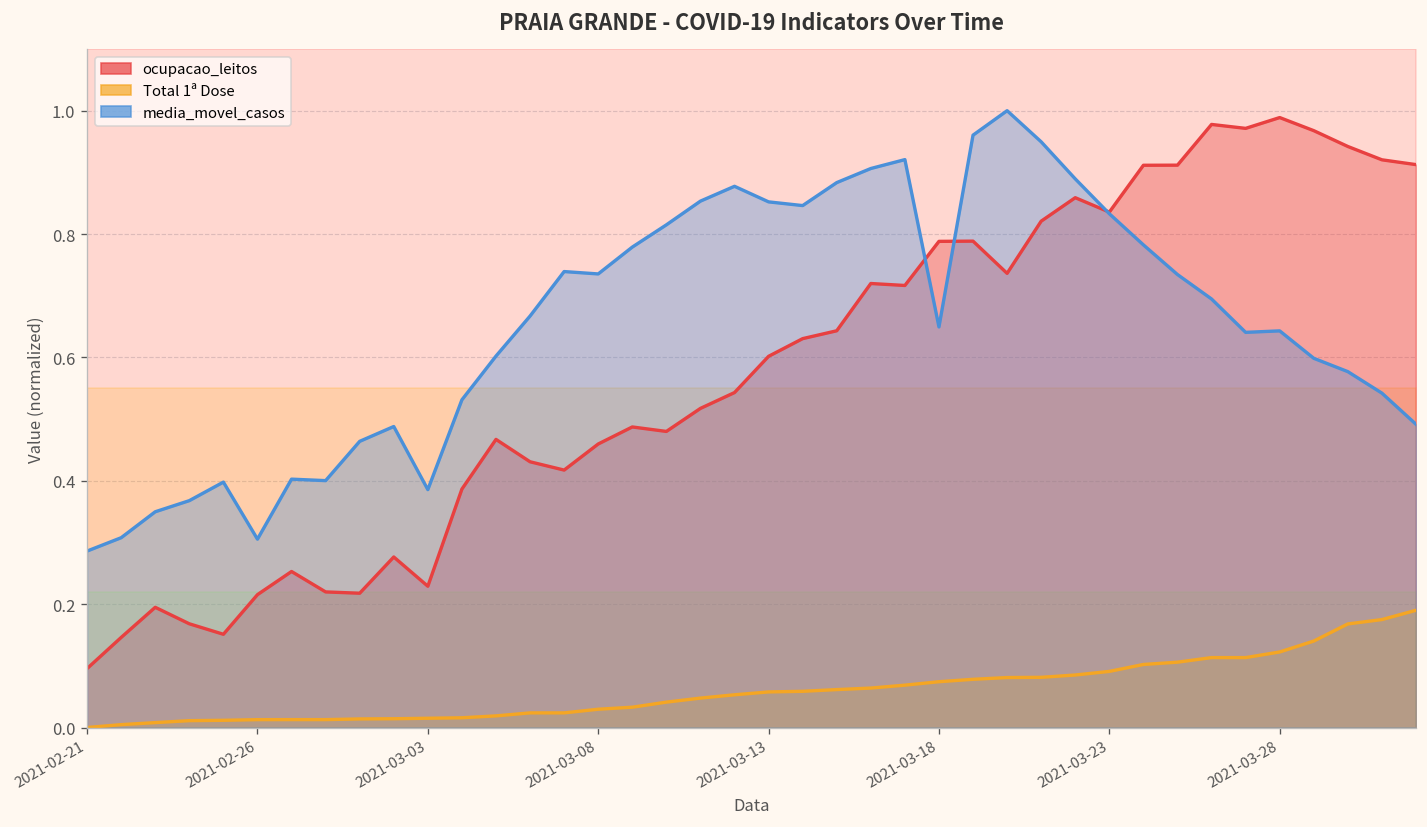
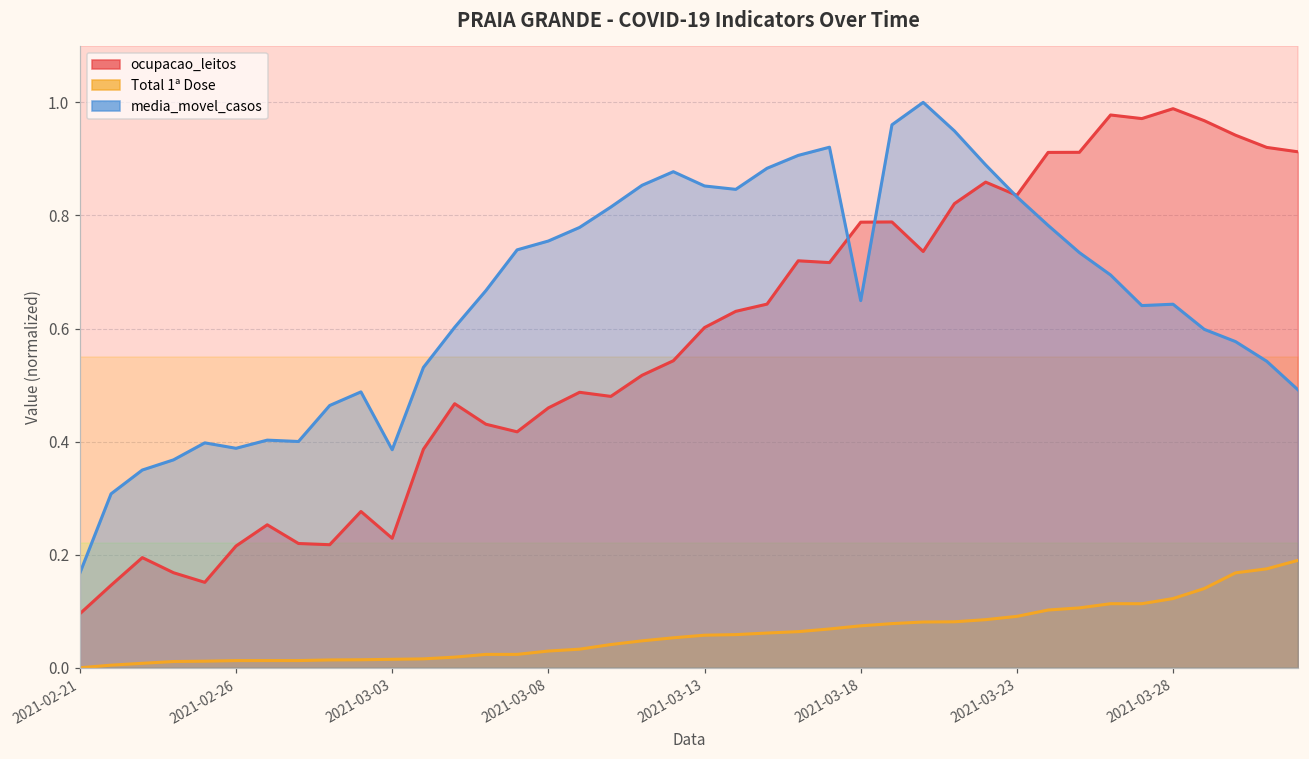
  {
    "media_movel_casos": {
-     "2021-02-21": 0.29,
-     "2021-02-26": 0.31,
+     "2021-02-21": 0.17,
+     "2021-02-26": 0.39,
      "2021-03-03": 0.39,
-     "2021-03-08": 0.74,
+     "2021-03-08": 0.75,
      "2021-03-13": 0.85,
      "2021-03-18": 0.65,
      "2021-03-28": 0.64
    }
  }
